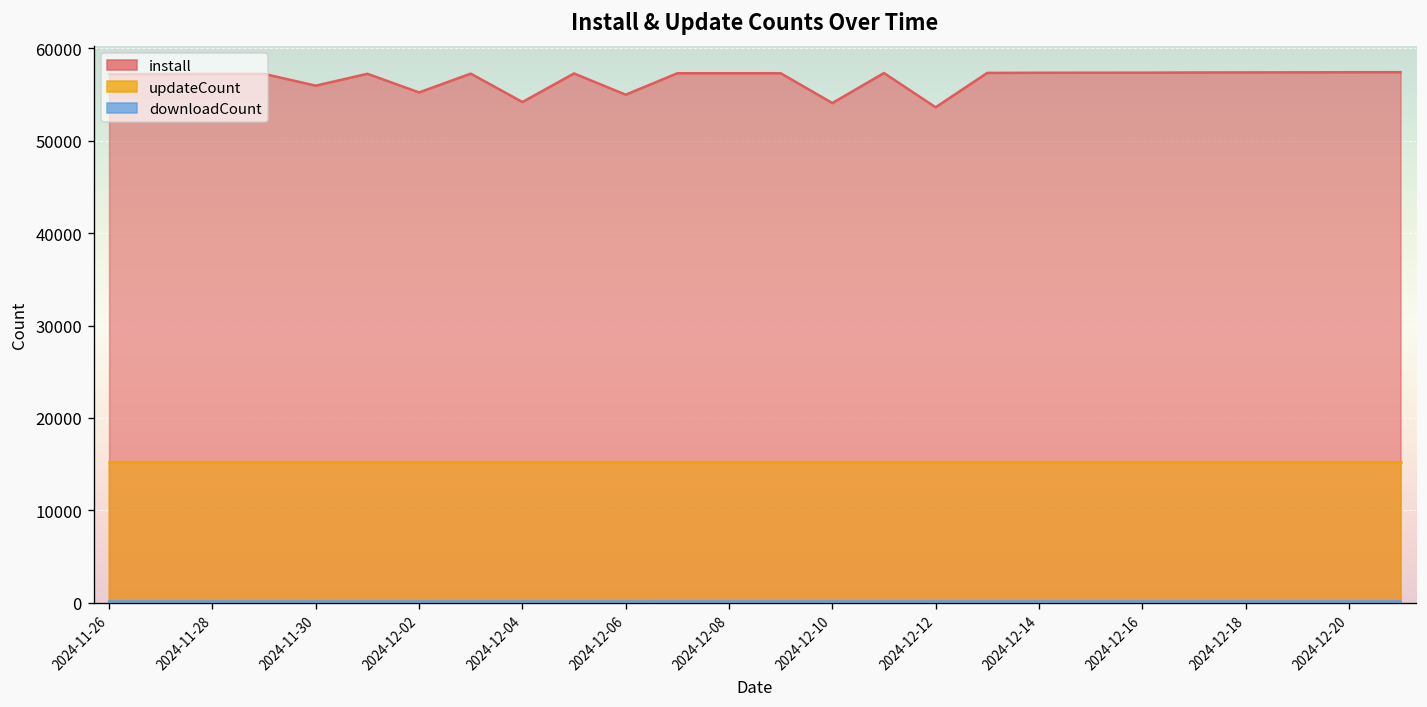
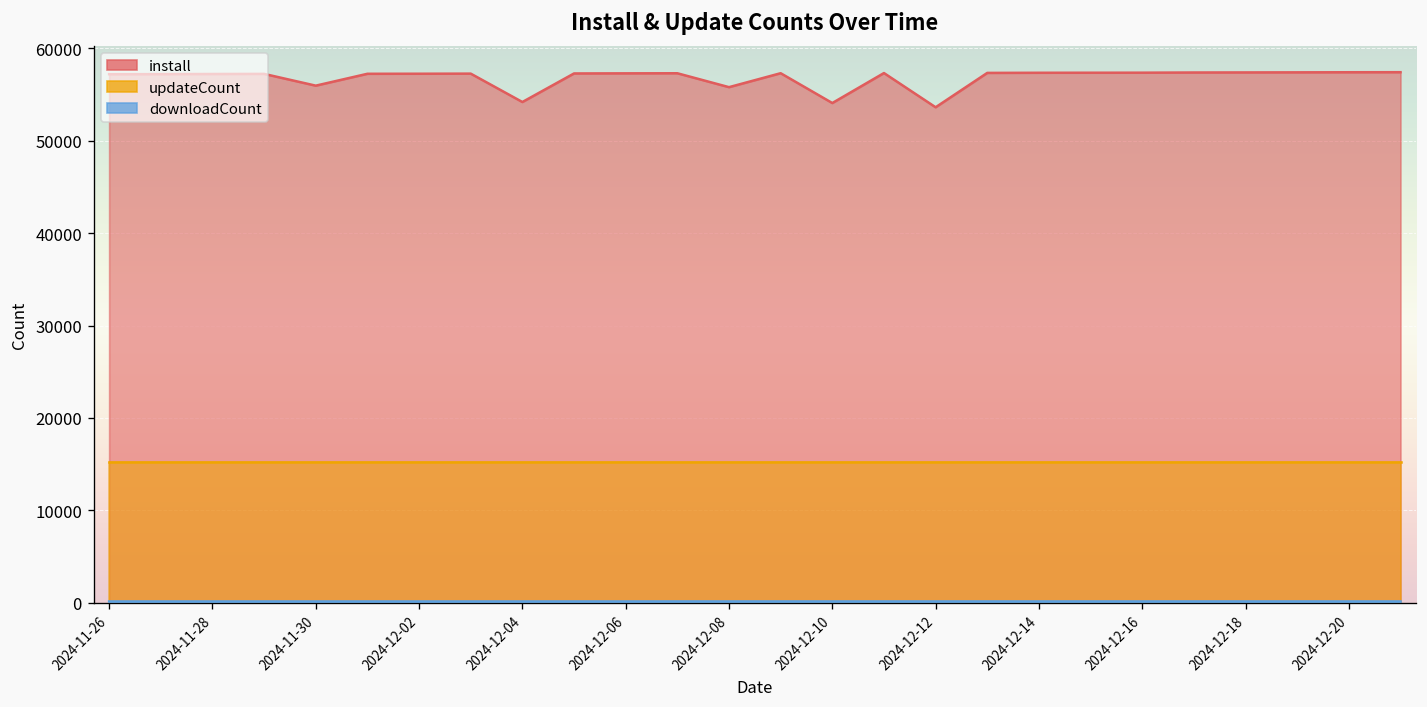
  {
    "install": {
      "2024-11-30": 56000,
-     "2024-12-02": 55000,
+     "2024-12-02": 57000,
      "2024-12-04": 54000,
-     "2024-12-06": 55000,
-     "2024-12-08": 57000,
+     "2024-12-06": 57000,
+     "2024-12-08": 56000,
      "2024-12-10": 54000,
      "2024-12-12": 54000,
      "2024-12-14": 57000,
      "2024-12-16": 57000,
      "2024-12-18": 57000,
      "2024-12-20": 57000
    },
    "updateCount": {
      "2024-11-26": 15000,
      "2024-11-28": 15000,
      "2024-11-30": 15000,
      "2024-12-02": 15000,
      "2024-12-04": 15000,
      "2024-12-06": 15000,
      "2024-12-08": 15000,
      "2024-12-10": 15000,
      "2024-12-12": 15000,
      "2024-12-14": 15000,
      "2024-12-16": 15000,
      "2024-12-18": 15000,
      "2024-12-20": 15000
    },
    "downloadCount": {
      "2024-11-26": 0,
      "2024-11-28": 0,
      "2024-11-30": 0,
      "2024-12-02": 0,
      "2024-12-04": 0,
      "2024-12-06": 0,
      "2024-12-08": 0,
      "2024-12-10": 0,
      "2024-12-12": 0,
      "2024-12-14": 0,
      "2024-12-16": 0,
      "2024-12-18": 0,
      "2024-12-20": 0
    }
  }
